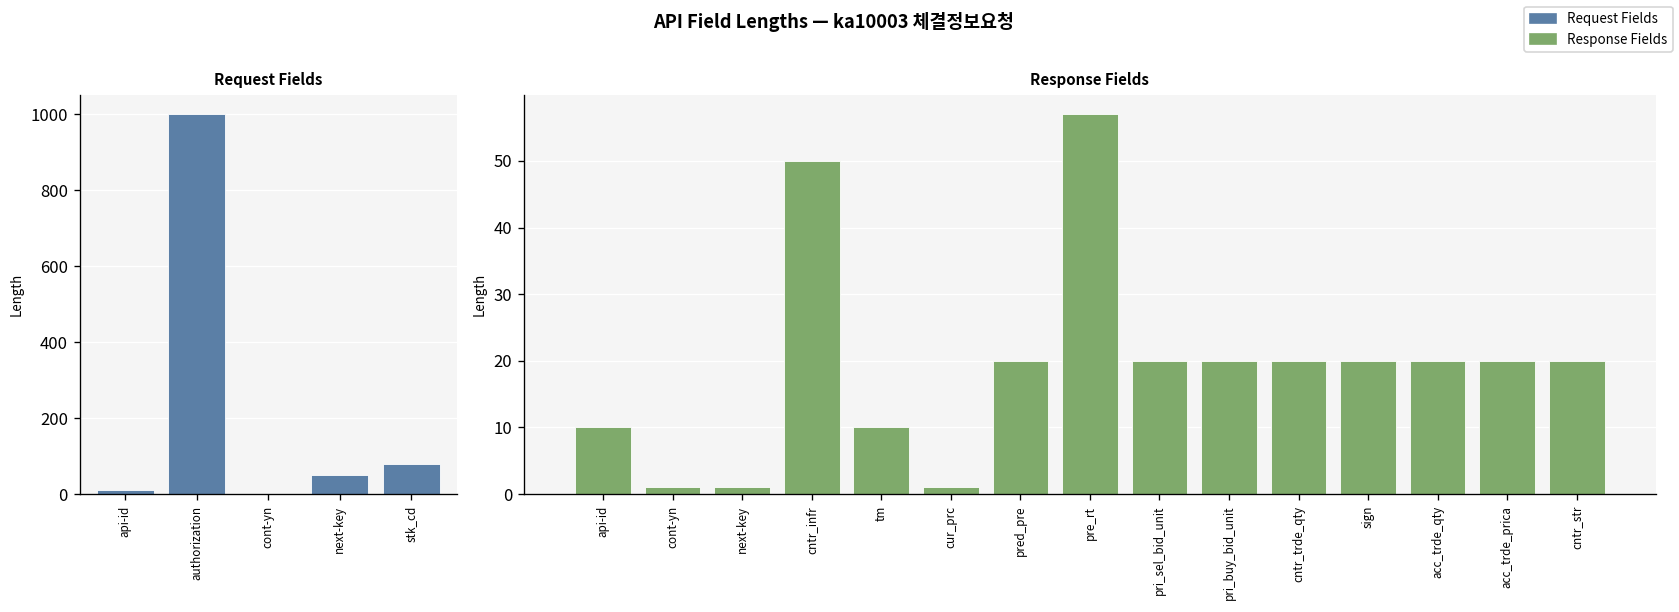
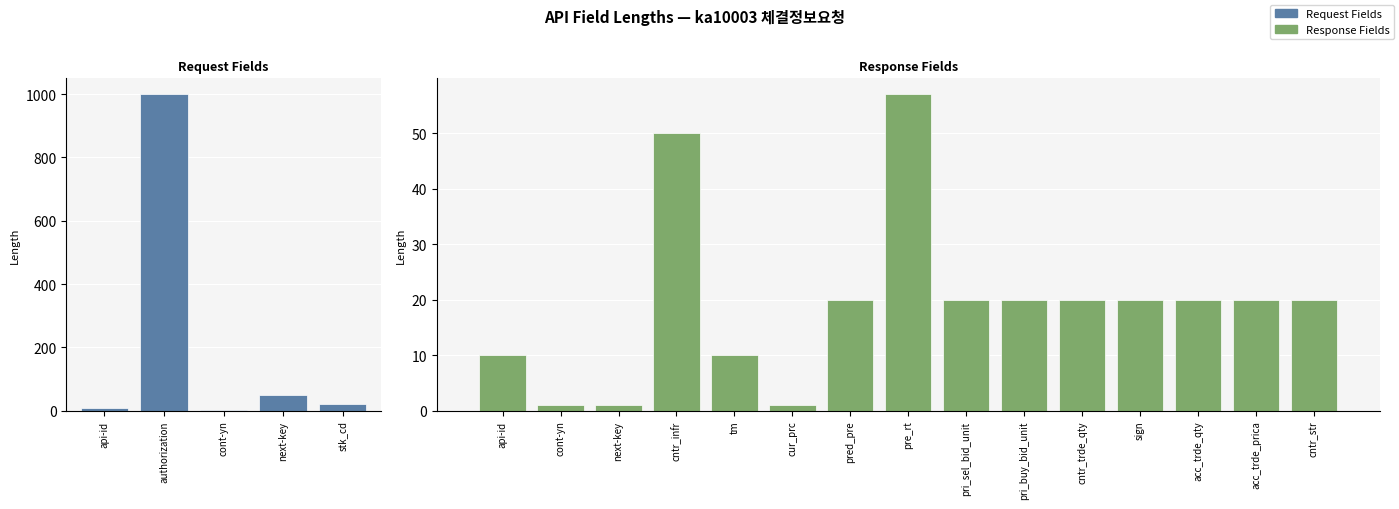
  {
    "Request Fields": {
      "api-id": 10,
      "authorization": 1000,
      "next-key": 50,
-     "stk_cd": 80
+     "stk_cd": 20
    },
    "Response Fields": {
      "api-id": 10,
      "cont-yn": 1,
      "next-key": 1,
      "cntr_infr": 50,
      "tm": 10,
      "cur_prc": 1,
      "pred_pre": 20,
      "pre_rt": 57,
      "pri_sel_bid_unit": 20,
      "pri_buy_bid_unit": 20,
      "cntr_trde_qty": 20,
      "sign": 20,
      "acc_trde_qty": 20,
      "acc_trde_prica": 20,
      "cntr_str": 20
    }
  }
